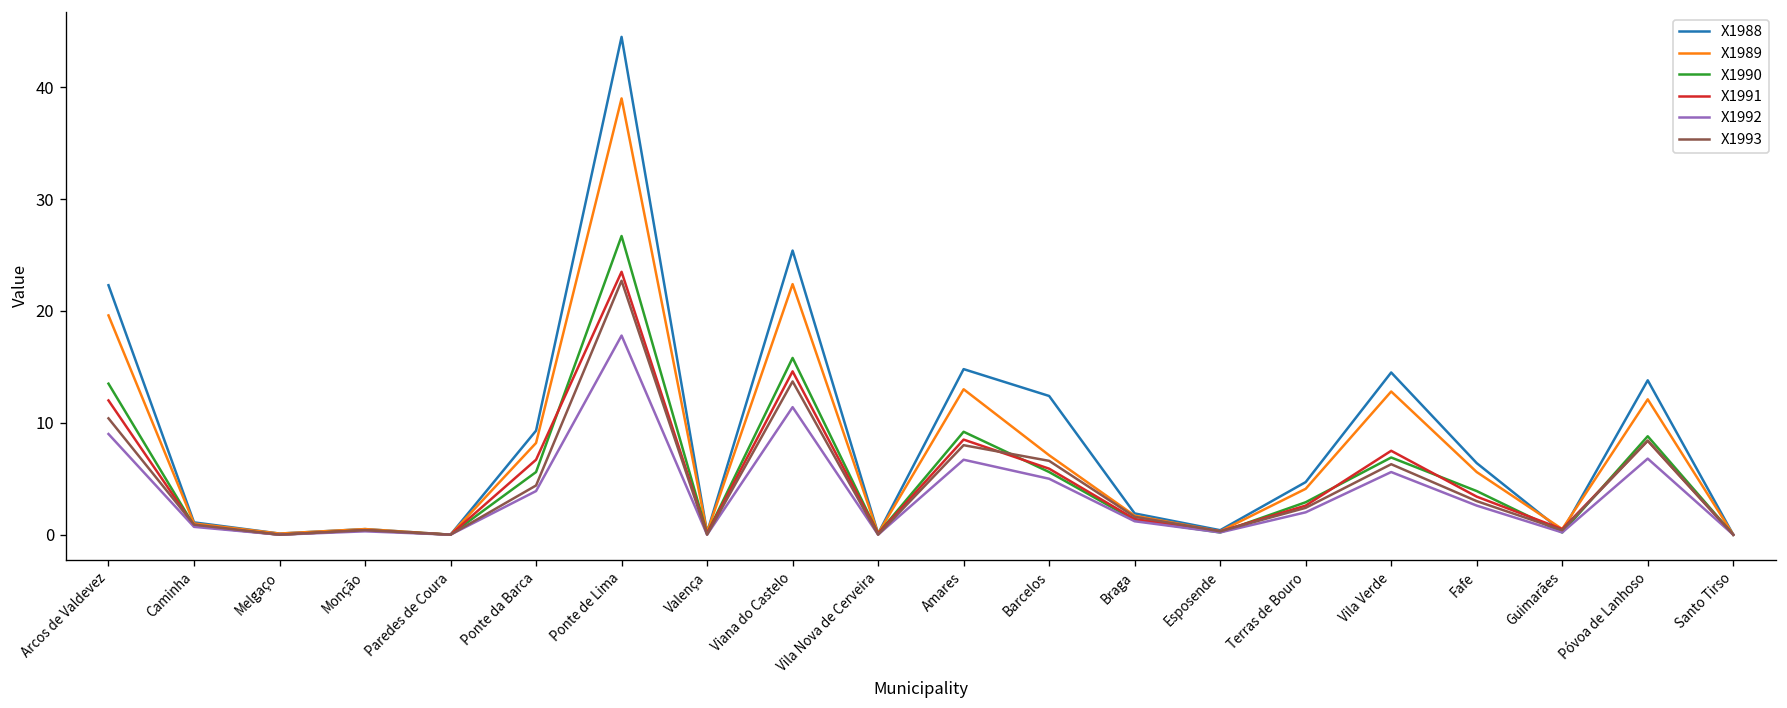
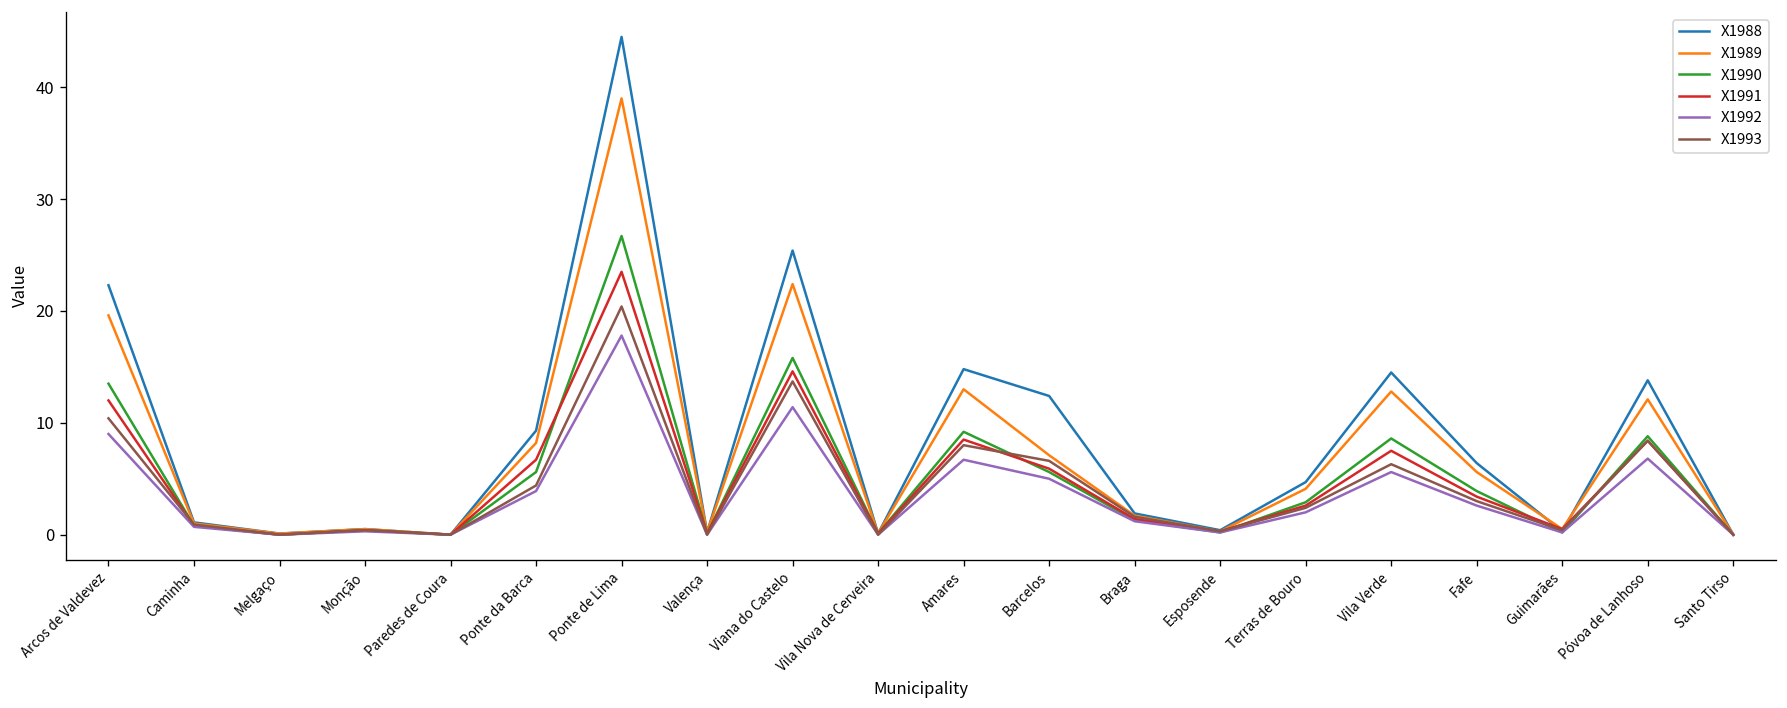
  {
    "X1988": {
      "Arcos de Valdevez": 22,
      "Ponte da Barca": 9,
      "Ponte de Lima": 45,
      "Viana do Castelo": 25,
      "Amares": 15,
      "Barcelos": 12,
      "Terras de Bouro": 5,
      "Vila Verde": 15,
      "Fafe": 6,
      "Póvoa de Lanhoso": 14
    },
    "X1989": {
      "Arcos de Valdevez": 20,
      "Ponte da Barca": 8,
      "Ponte de Lima": 39,
      "Viana do Castelo": 22,
      "Amares": 13,
      "Barcelos": 7,
      "Terras de Bouro": 4,
      "Vila Verde": 13,
      "Fafe": 6,
      "Póvoa de Lanhoso": 12
    },
    "X1990": {
      "Arcos de Valdevez": 14,
      "Ponte da Barca": 6,
      "Ponte de Lima": 27,
      "Viana do Castelo": 16,
      "Amares": 9,
      "Barcelos": 6,
      "Terras de Bouro": 3,
-     "Vila Verde": 7,
+     "Vila Verde": 9,
      "Fafe": 4,
      "Póvoa de Lanhoso": 9
    },
    "X1991": {
      "Arcos de Valdevez": 12,
      "Ponte da Barca": 7,
      "Ponte de Lima": 24,
      "Viana do Castelo": 15,
      "Amares": 9,
      "Barcelos": 6,
      "Vila Verde": 8,
      "Fafe": 3
    },
    "X1992": {
      "Arcos de Valdevez": 9,
      "Ponte da Barca": 4,
      "Ponte de Lima": 18,
      "Viana do Castelo": 11,
      "Amares": 7,
      "Barcelos": 5,
      "Terras de Bouro": 2,
      "Vila Verde": 6,
      "Fafe": 3,
      "Póvoa de Lanhoso": 7
    },
    "X1993": {
      "Arcos de Valdevez": 10,
      "Ponte da Barca": 4,
-     "Ponte de Lima": 23,
+     "Ponte de Lima": 20,
      "Viana do Castelo": 14,
      "Amares": 8,
      "Barcelos": 7,
      "Vila Verde": 6,
      "Fafe": 3
    }
  }
